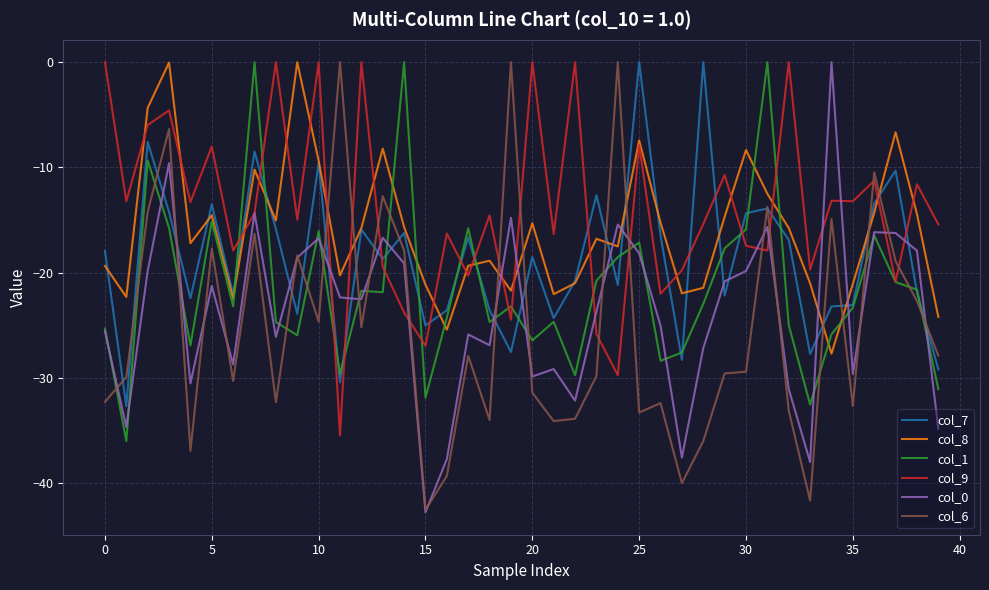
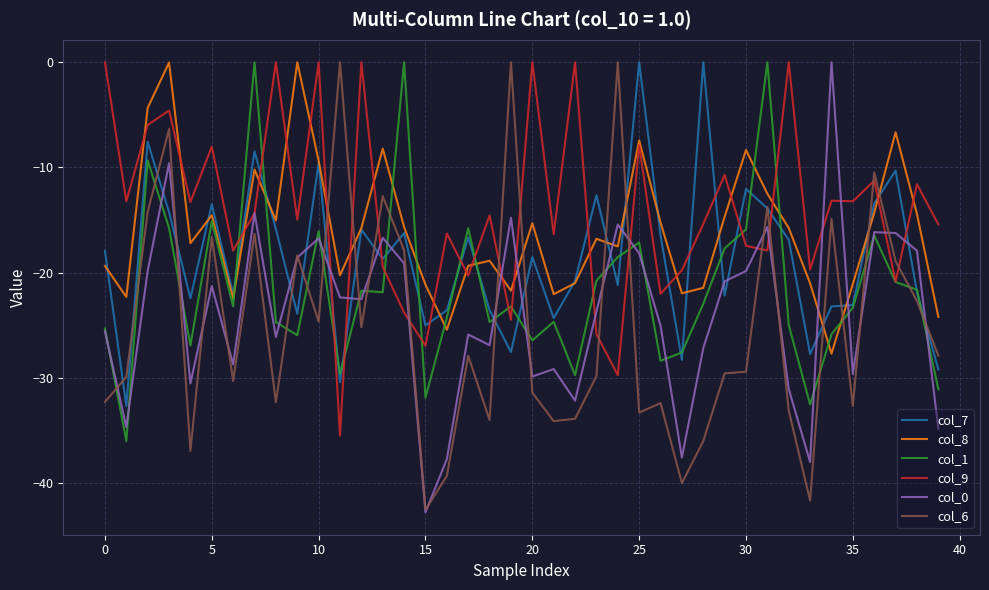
  {
    "col_7": {
      "0": -17.9,
      "5": -13.5,
      "15": -25.0,
      "20": -18.5,
      "25": 0.0,
-     "30": -14.4,
+     "30": -12.0,
      "35": -23.1
    },
    "col_8": {
      "0": -19.4,
      "5": -14.5,
      "15": -21.1,
      "20": -15.3,
      "25": -7.4,
      "30": -8.3,
      "35": -21.1
    },
    "col_1": {
      "0": -25.3,
      "5": -15.1,
      "10": -16.1,
      "15": -31.9,
      "20": -26.4,
      "25": -17.1,
      "30": -15.9,
      "35": -23.3
    },
    "col_9": {
      "0": 0.0,
      "5": -8.0,
      "10": 0.0,
      "15": -27.0,
      "20": 0.0,
      "25": -7.9,
      "30": -17.4,
      "35": -13.2
    },
    "col_0": {
      "0": -25.6,
      "5": -21.3,
      "10": -16.7,
      "20": -29.9,
      "25": -18.2,
      "30": -19.8,
      "35": -29.6
    },
    "col_6": {
      "0": -32.3,
-     "5": -17.7,
+     "5": -16.6,
      "10": -24.6,
      "20": -31.4,
      "25": -33.3,
      "30": -29.4,
      "35": -32.7
    }
  }
